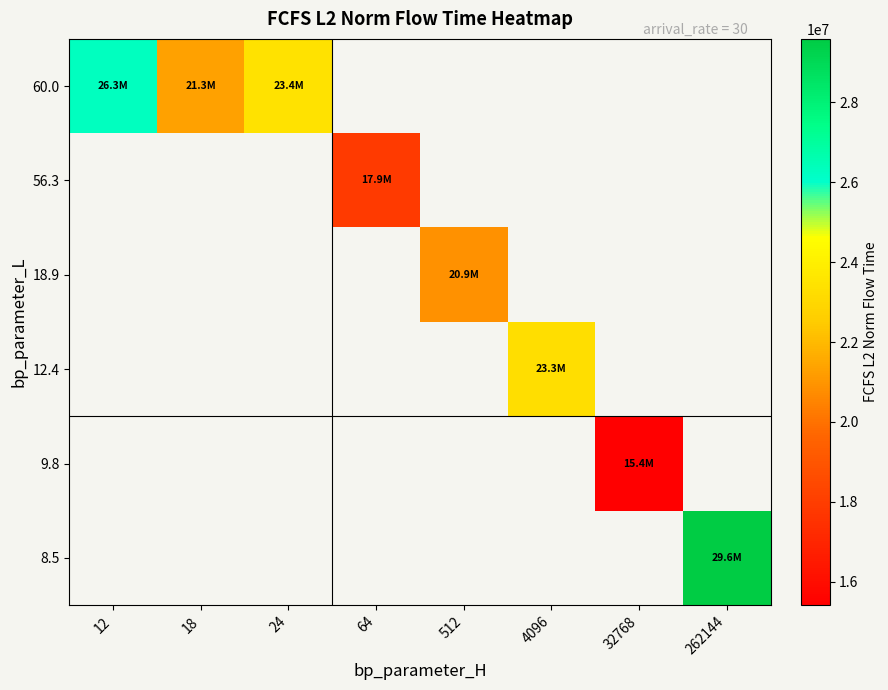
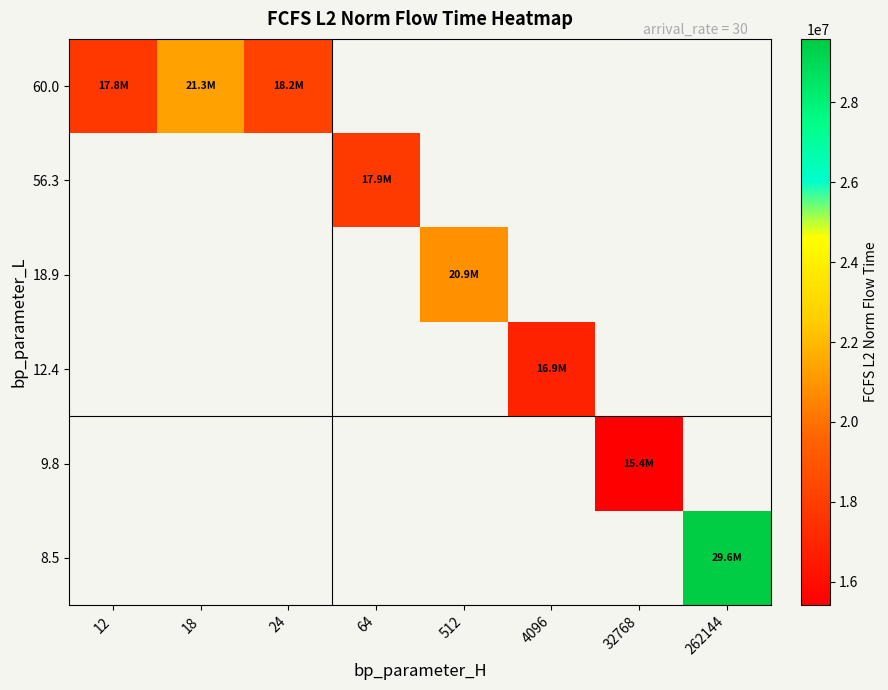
  {
    "60.0": {
-     "12": "26.3M",
+     "12": "17.8M",
      "18": "21.3M",
-     "24": "23.4M"
+     "24": "18.2M"
    },
    "56.3": {
      "64": "17.9M"
    },
    "18.9": {
      "512": "20.9M"
    },
    "12.4": {
-     "4096": "23.3M"
+     "4096": "16.9M"
    },
    "9.8": {
      "32768": "15.4M"
    },
    "8.5": {
      "262144": "29.6M"
    }
  }
